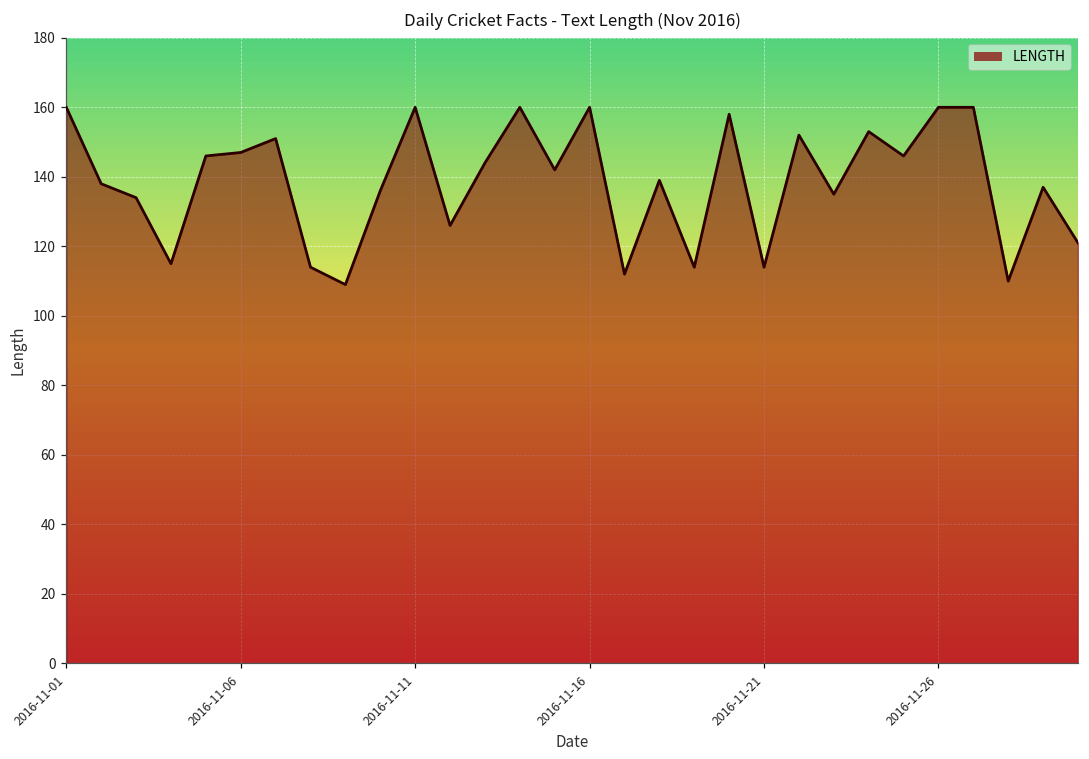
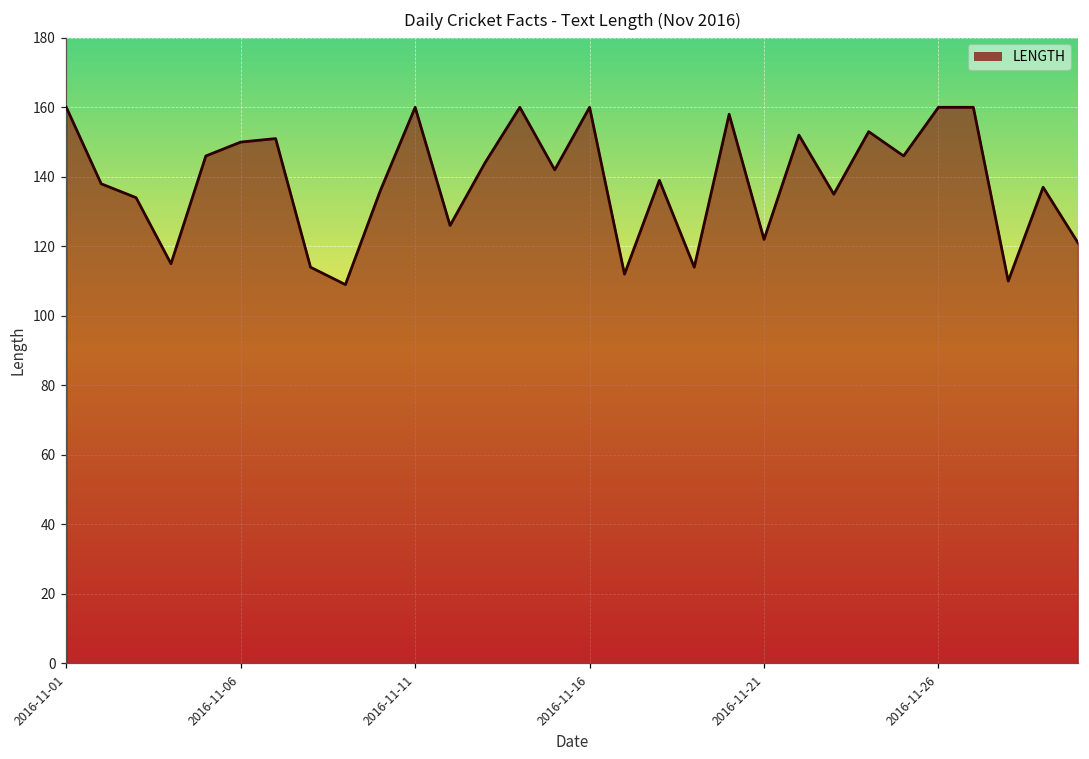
  {
    "2016-11-01": 160,
-   "2016-11-06": 147,
+   "2016-11-06": 150,
    "2016-11-11": 160,
    "2016-11-16": 160,
-   "2016-11-21": 114,
+   "2016-11-21": 122,
    "2016-11-26": 160
  }
